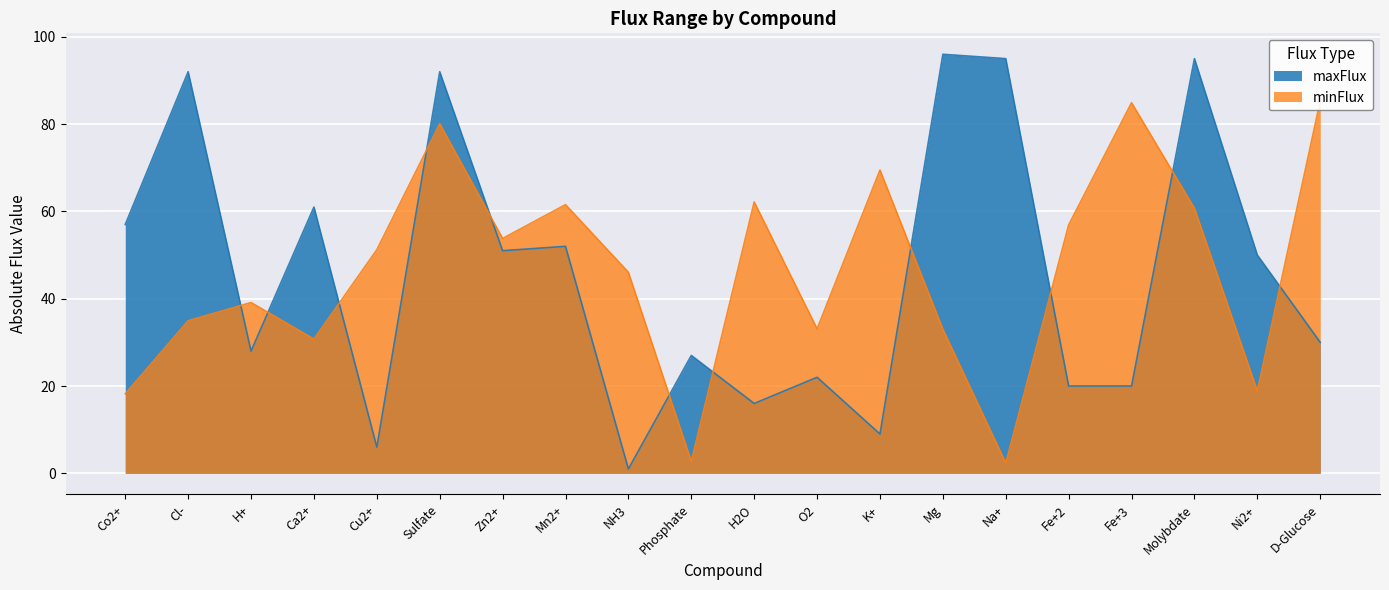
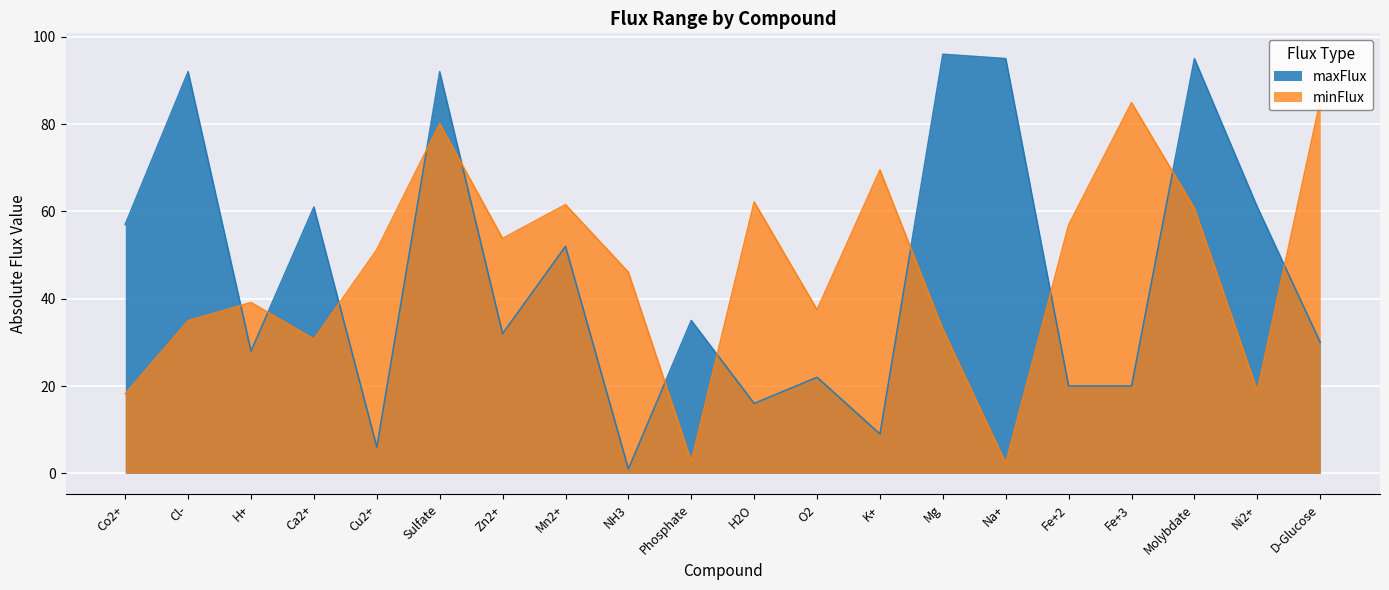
  {
    "maxFlux": {
      "Co2+": 57,
      "Cl-": 92,
      "H+": 28,
      "Ca2+": 61,
      "Cu2+": 6,
      "Sulfate": 92,
-     "Zn2+": 51,
+     "Zn2+": 32,
      "Mn2+": 52,
      "NH3": 1,
-     "Phosphate": 27,
+     "Phosphate": 35,
      "H2O": 16,
      "O2": 22,
      "K+": 9,
      "Mg": 96,
      "Na+": 95,
      "Fe+2": 20,
      "Fe+3": 20,
      "Molybdate": 95,
-     "Ni2+": 50,
+     "Ni2+": 61,
      "D-Glucose": 30
    },
    "minFlux": {
      "Co2+": 18,
      "Cl-": 35,
      "H+": 39,
      "Ca2+": 31,
      "Cu2+": 51,
      "Sulfate": 80,
      "Zn2+": 54,
      "Mn2+": 62,
      "NH3": 46,
      "Phosphate": 3,
      "H2O": 62,
-     "O2": 33,
+     "O2": 37,
      "K+": 69,
      "Mg": 33,
      "Na+": 2,
      "Fe+2": 57,
      "Fe+3": 85,
      "Molybdate": 61,
      "Ni2+": 19
    }
  }
